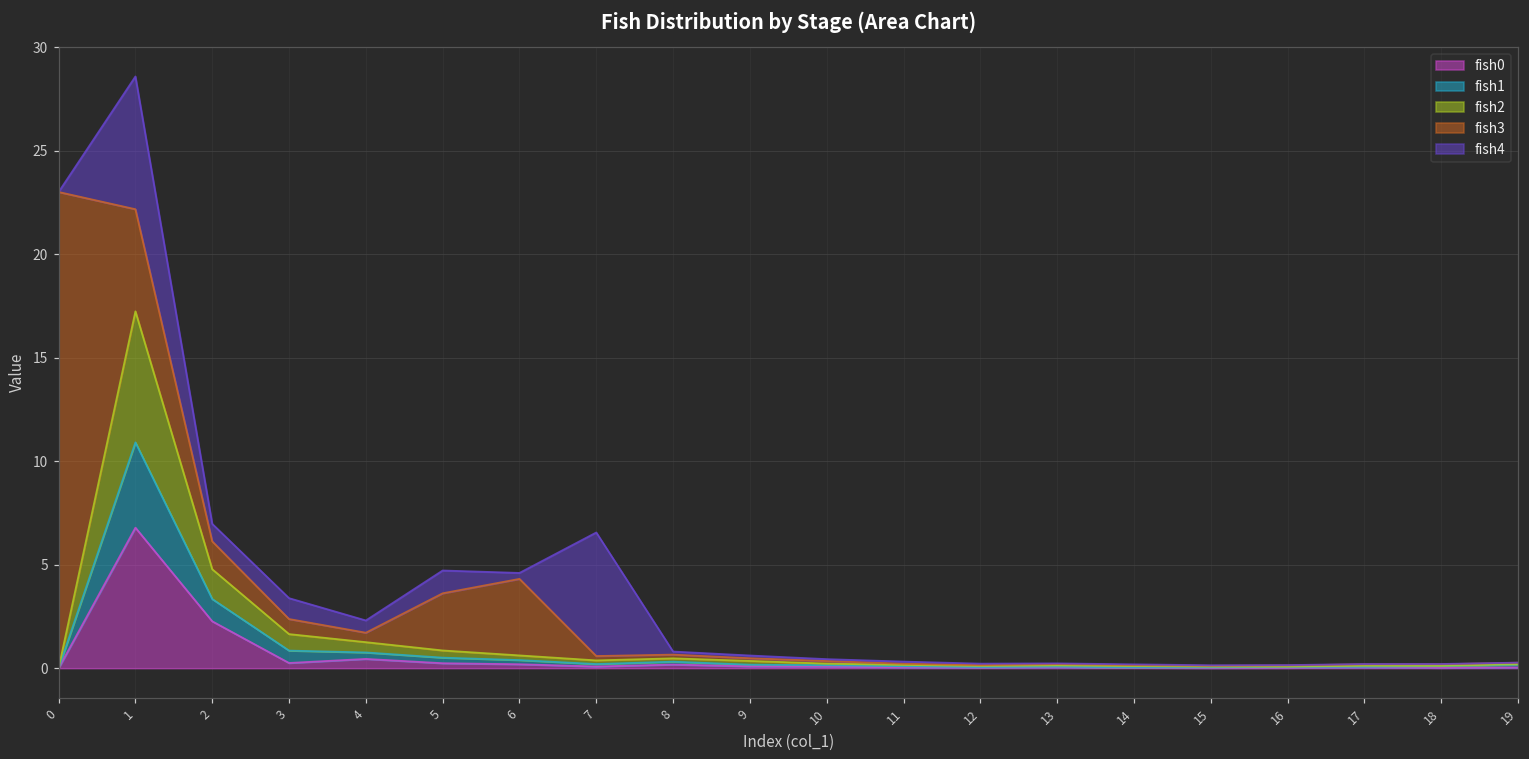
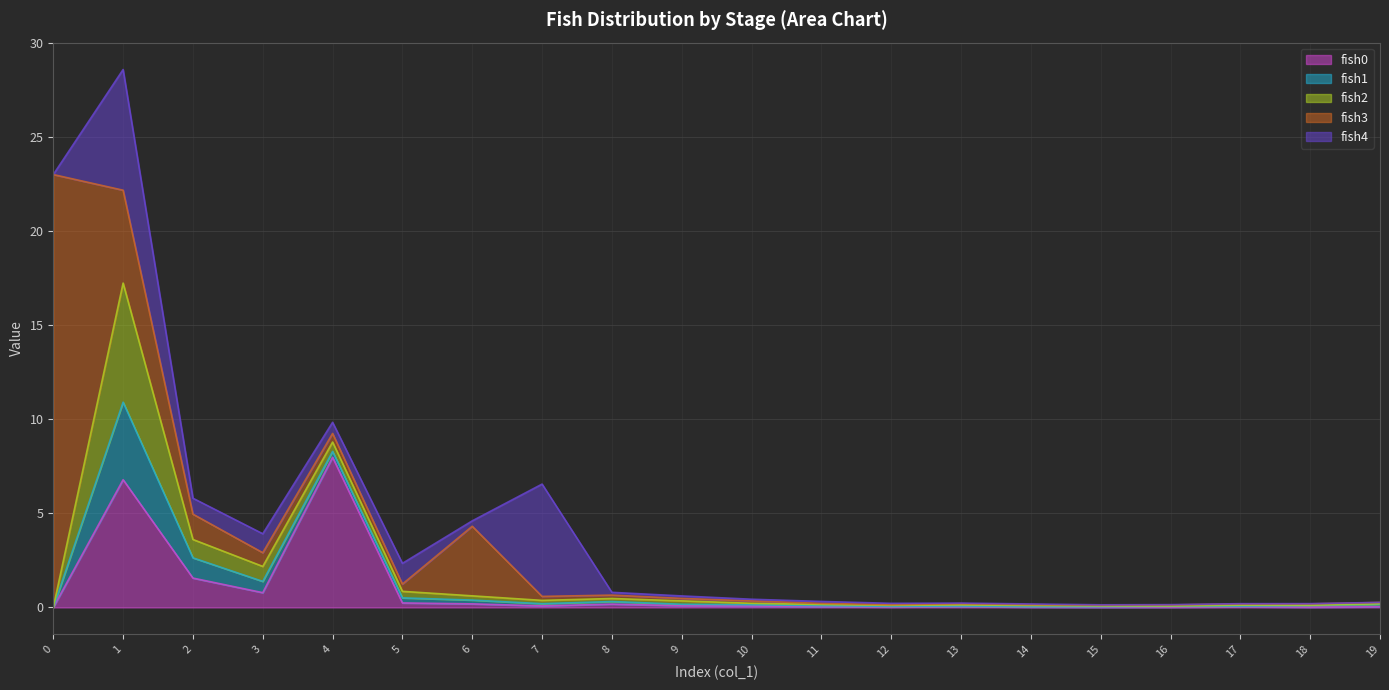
  {
    "fish0": {
      "1": 6.8,
-     "2": 2.3,
-     "3": 0.3,
-     "4": 0.4,
+     "2": 1.6,
+     "3": 0.8,
+     "4": 8.0,
      "5": 0.2,
      "6": 0.2,
      "8": 0.2
    },
    "fish1": {
      "1": 4.1,
      "2": 1.1,
      "3": 0.6,
      "4": 0.3,
      "5": 0.3,
      "6": 0.2,
      "8": 0.1
    },
    "fish2": {
      "1": 6.3,
-     "2": 1.4,
+     "2": 1.0,
      "3": 0.8,
      "4": 0.5,
      "5": 0.3,
      "6": 0.2,
      "7": 0.2,
      "8": 0.2
    },
    "fish3": {
      "1": 4.9,
      "2": 1.3,
      "3": 0.7,
      "4": 0.5,
-     "5": 2.8,
+     "5": 0.4,
      "6": 3.7,
      "7": 0.2,
      "8": 0.2
    },
    "fish4": {
      "1": 6.4,
      "2": 0.8,
      "3": 1.0,
      "4": 0.6,
      "5": 1.1,
      "6": 0.3,
      "7": 6.0,
      "8": 0.1
    }
  }
